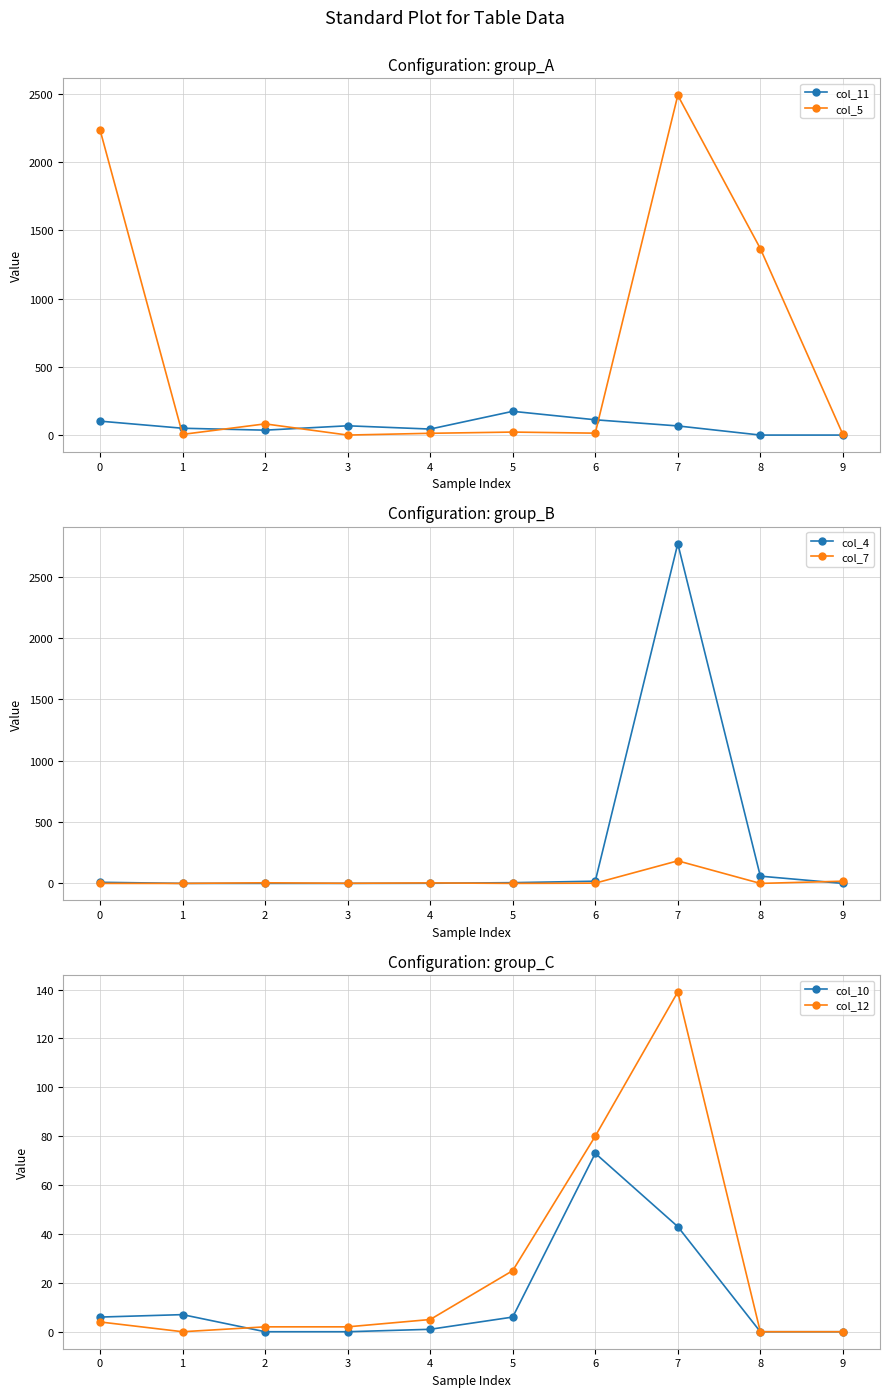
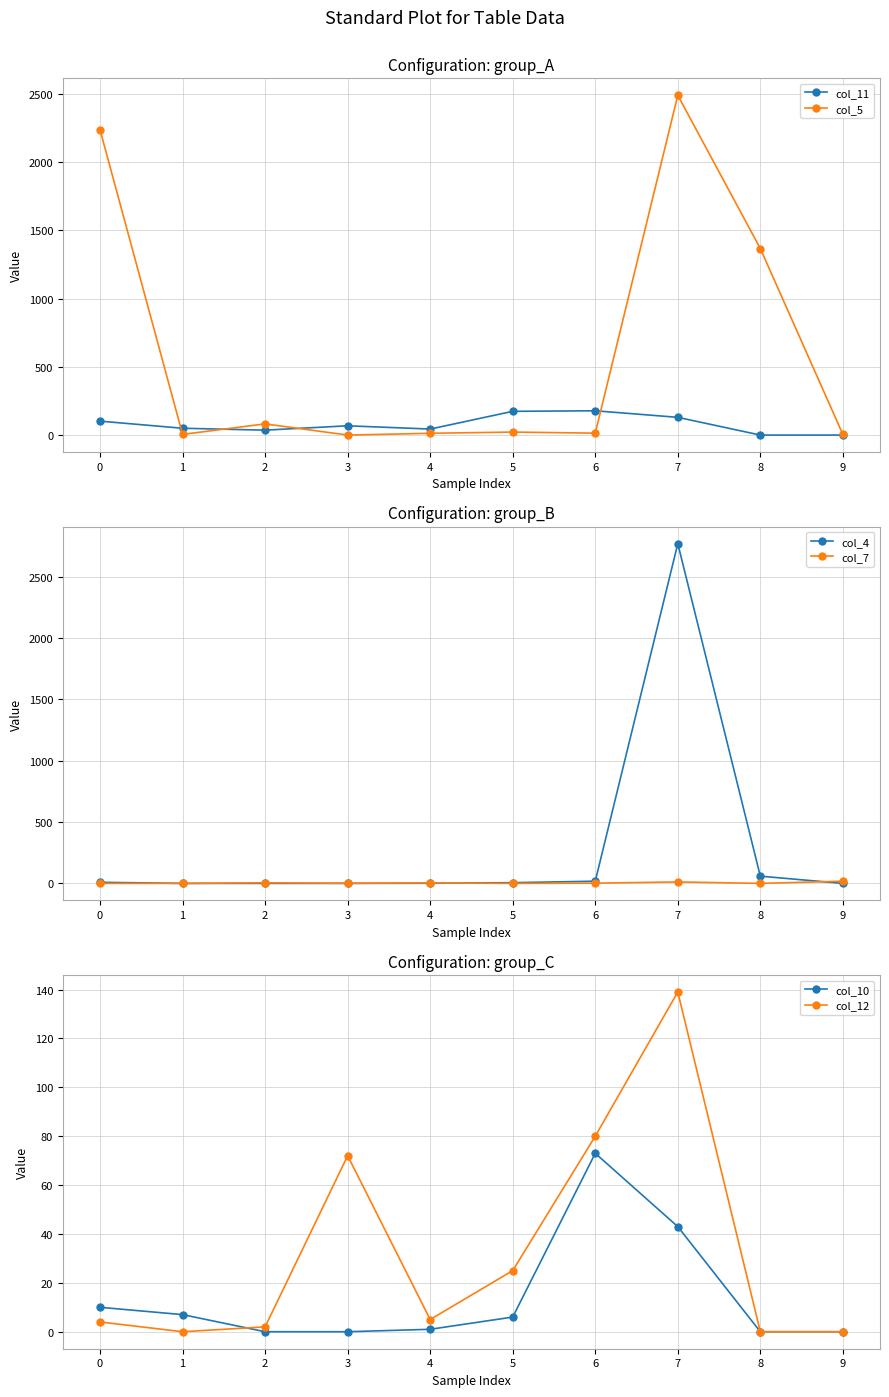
  {
    "Configuration: group_A": {
      "col_11": {
        "0": 100,
        "1": 50,
        "2": 40,
        "3": 70,
        "4": 40,
        "5": 170,
-       "6": 110,
-       "7": 70,
+       "6": 180,
+       "7": 130,
        "8": 0
      },
      "col_5": {
        "0": 2240,
        "1": 10,
        "2": 80,
        "3": 0,
        "4": 10,
        "5": 20,
        "6": 10,
        "7": 2490,
        "8": 1370
      }
    },
    "Configuration: group_B": {
      "col_4": {
        "7": 2770,
        "8": 60
      },
      "col_7": {
-       "7": 180,
+       "7": 10,
        "8": 0
      }
    },
    "Configuration: group_C": {
      "col_10": {
-       "0": 6,
+       "0": 10,
        "1": 7,
        "2": 0,
        "3": 0,
        "4": 1,
        "5": 6,
        "6": 73,
        "7": 43
      },
      "col_12": {
        "0": 4,
        "1": 0,
        "2": 2,
-       "3": 2,
+       "3": 72,
        "4": 5,
        "5": 25,
        "6": 80,
        "7": 139
      }
    }
  }
